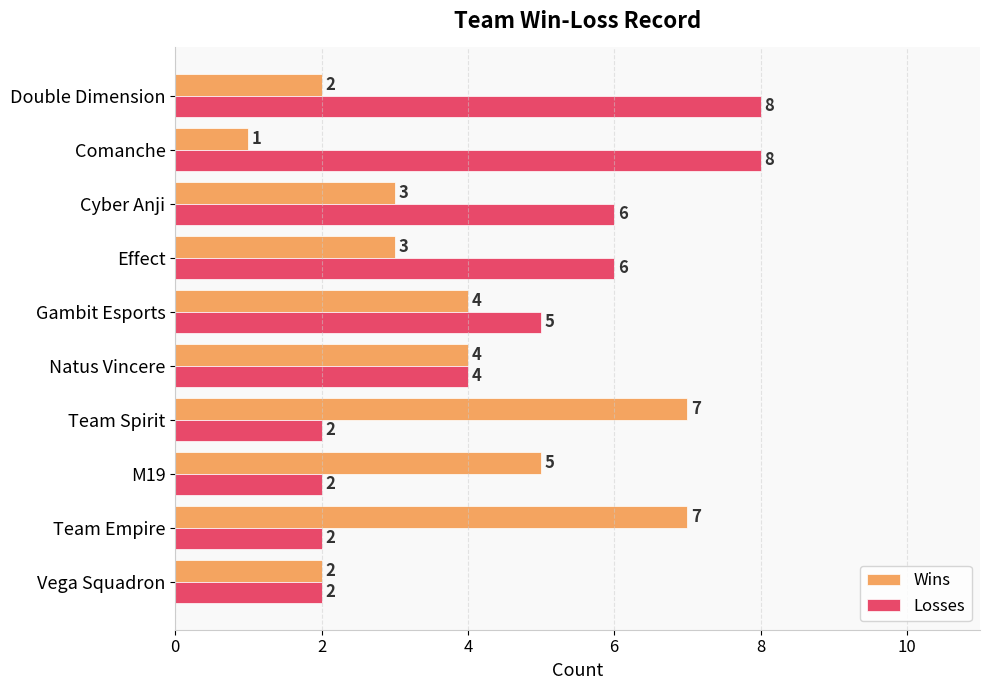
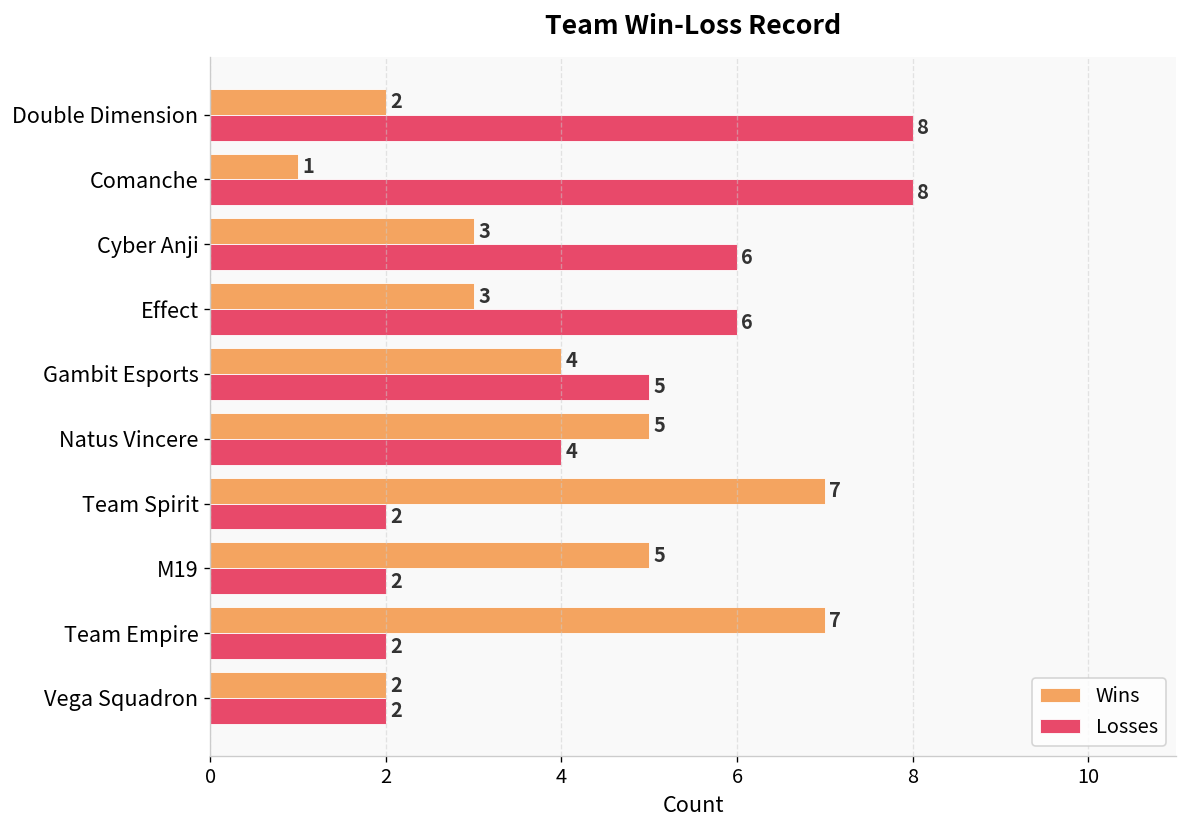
  {
    "Wins": {
      "Double Dimension": 2,
      "Comanche": 1,
      "Cyber Anji": 3,
      "Effect": 3,
      "Gambit Esports": 4,
-     "Natus Vincere": 4,
+     "Natus Vincere": 5,
      "Team Spirit": 7,
      "M19": 5,
      "Team Empire": 7,
      "Vega Squadron": 2
    },
    "Losses": {
      "Double Dimension": 8,
      "Comanche": 8,
      "Cyber Anji": 6,
      "Effect": 6,
      "Gambit Esports": 5,
      "Natus Vincere": 4,
      "Team Spirit": 2,
      "M19": 2,
      "Team Empire": 2,
      "Vega Squadron": 2
    }
  }
